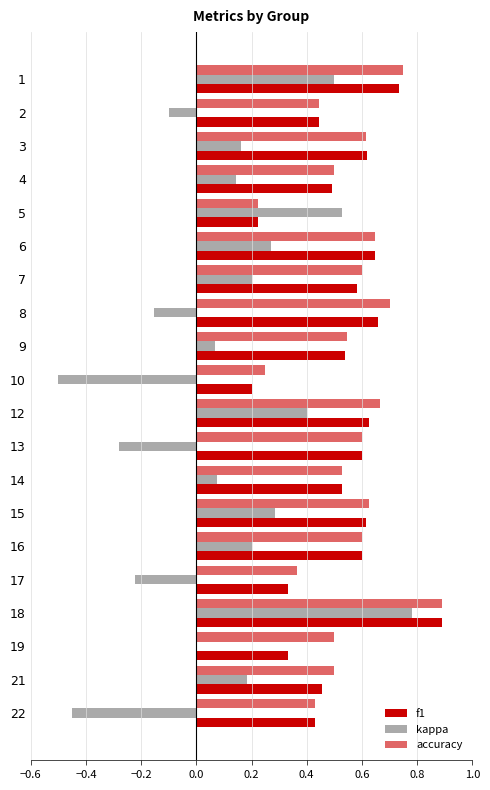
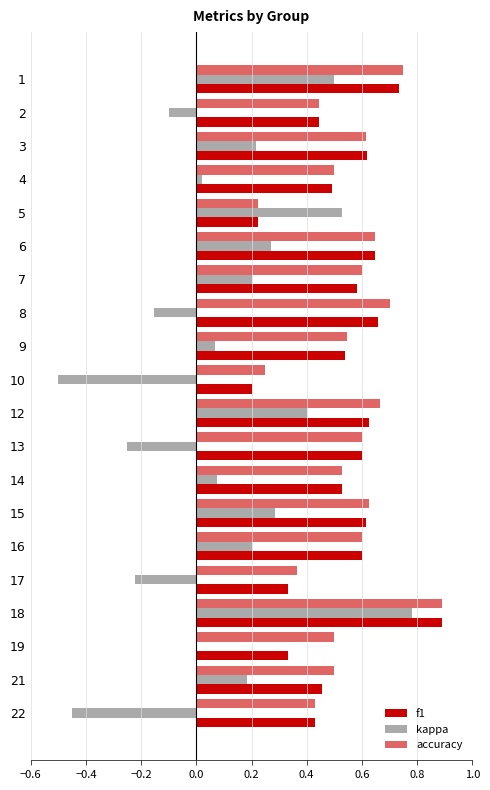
  {
    "kappa": {
      "1": 0.50,
      "2": -0.10,
-     "3": 0.16,
-     "4": 0.14,
+     "3": 0.22,
+     "4": 0.02,
      "5": 0.53,
      "6": 0.27,
      "7": 0.20,
      "8": -0.15,
      "9": 0.07,
      "10": -0.50,
      "12": 0.40,
-     "13": -0.28,
+     "13": -0.25,
      "14": 0.08,
      "15": 0.28,
      "16": 0.20,
      "17": -0.22,
      "18": 0.78,
      "19": 0.00,
      "21": 0.18,
      "22": -0.45
    }
  }
